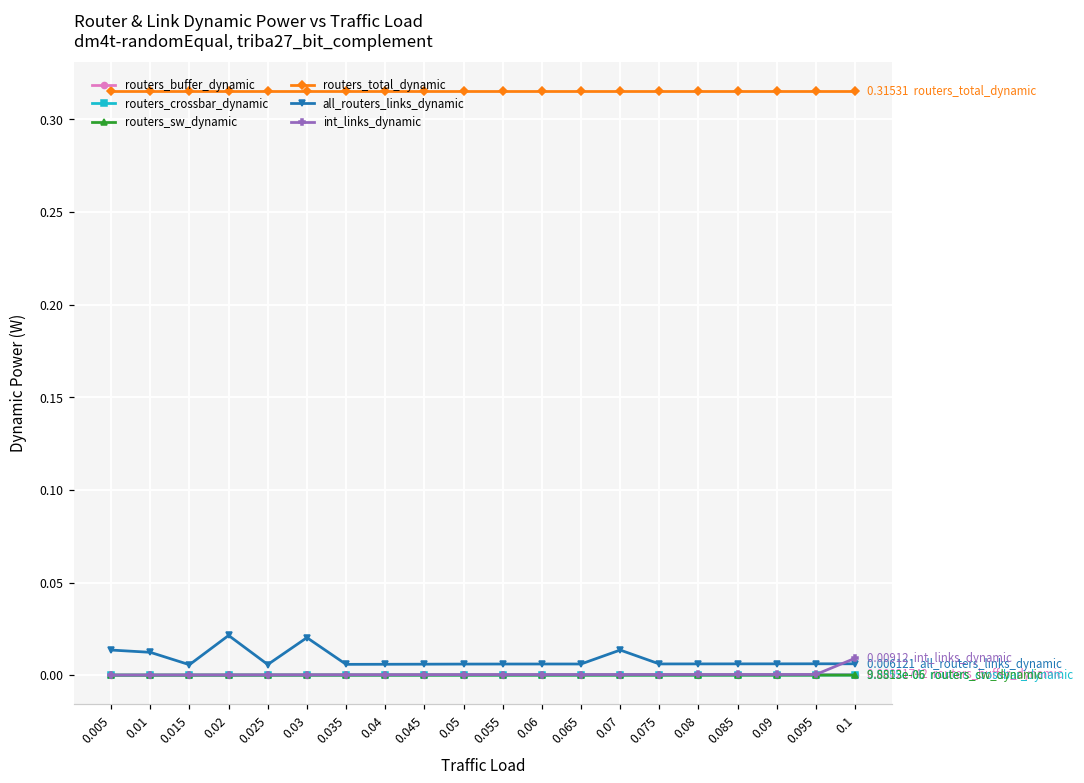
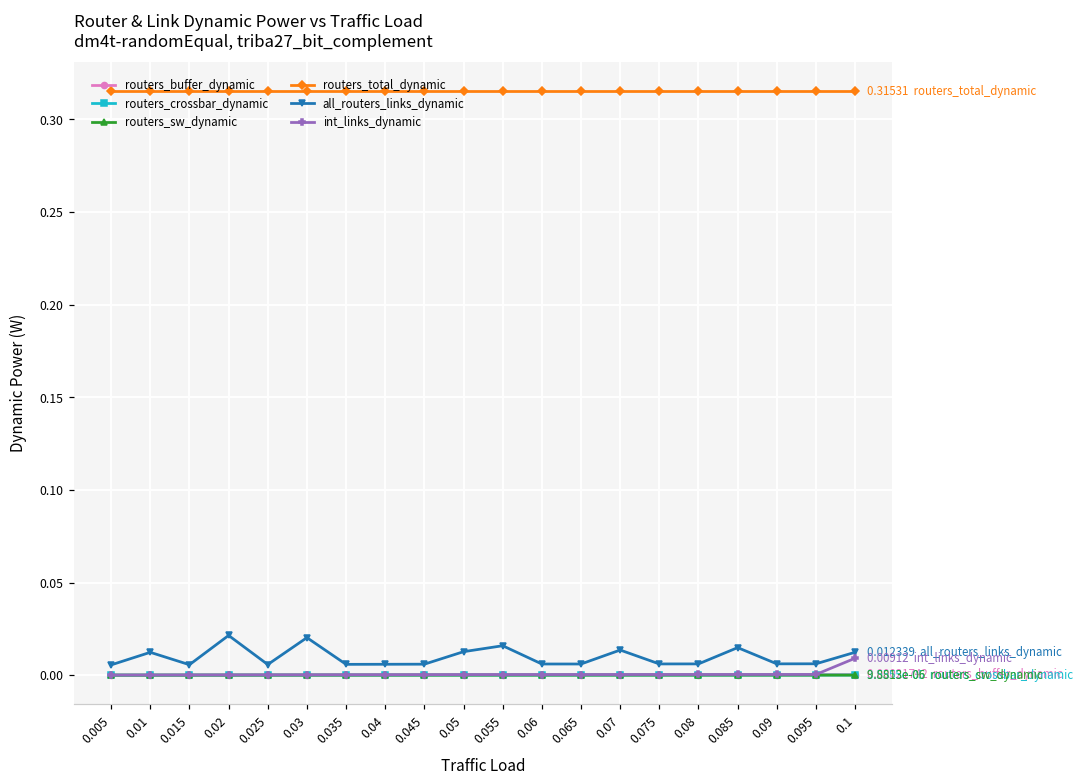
  {
    "routers_total_dynamic": {
      "0.1": 0.31531
    },
    "all_routers_links_dynamic": {
-     "0.005": 0.014,
-     "0.05": 0.006,
-     "0.055": 0.006,
-     "0.085": 0.006,
-     "0.1": 0.006121
+     "0.005": 0.006,
+     "0.05": 0.013,
+     "0.055": 0.016,
+     "0.085": 0.015,
+     "0.1": 0.012339
    }
  }
